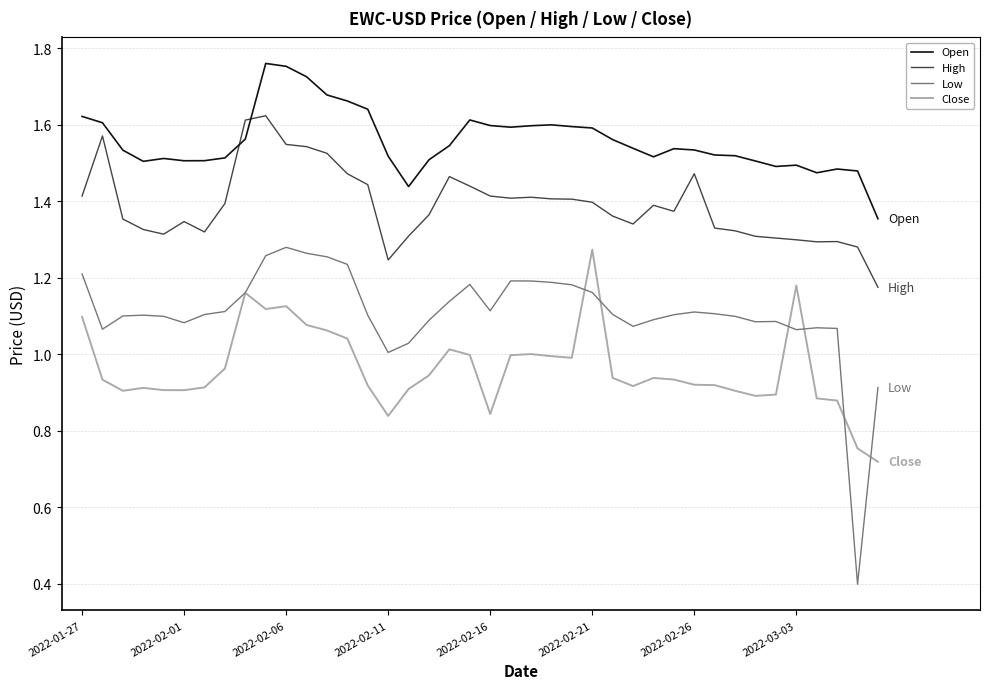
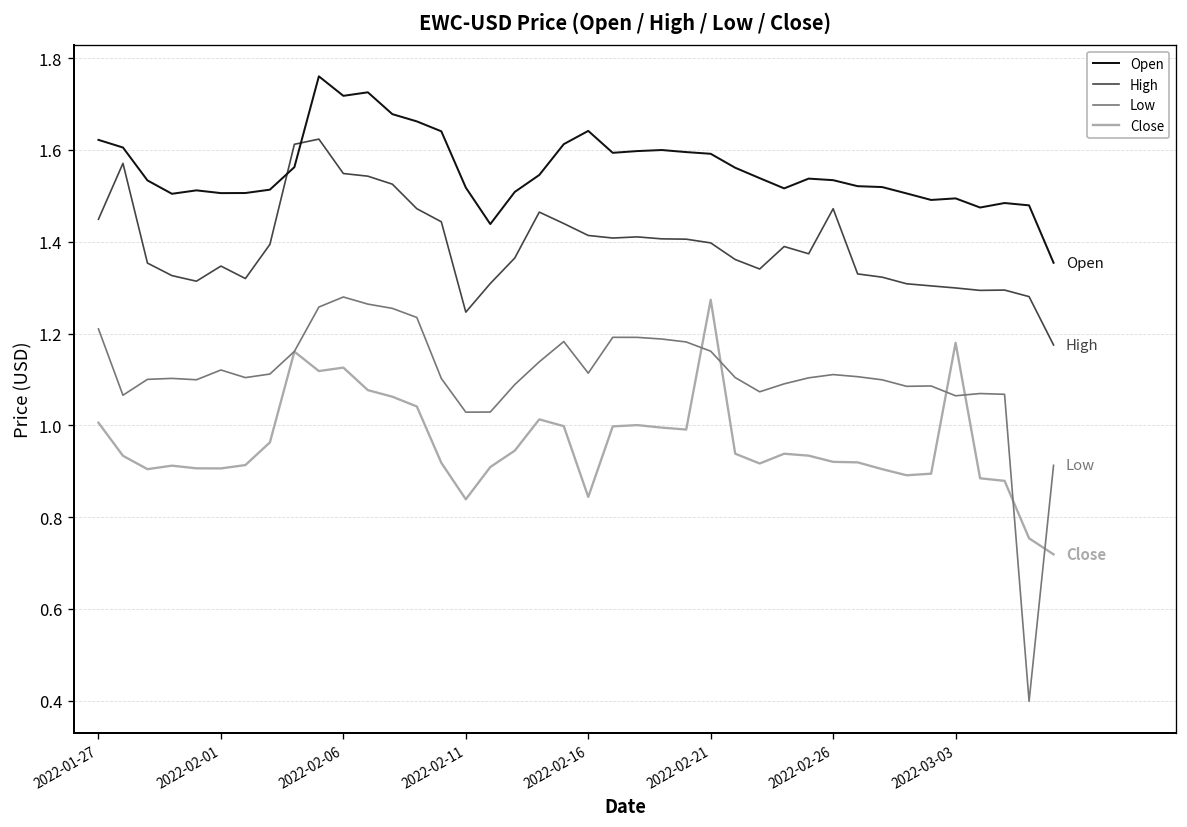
  {
    "Open": {
      "2022-01-27": 1.62,
      "2022-02-01": 1.51,
-     "2022-02-06": 1.75,
+     "2022-02-06": 1.72,
      "2022-02-11": 1.52,
-     "2022-02-16": 1.60,
+     "2022-02-16": 1.64,
      "2022-02-21": 1.59,
      "2022-02-26": 1.53,
      "2022-03-03": 1.49
    },
    "High": {
-     "2022-01-27": 1.41,
+     "2022-01-27": 1.45,
      "2022-02-01": 1.35,
      "2022-02-06": 1.55,
      "2022-02-11": 1.25,
      "2022-02-16": 1.41,
      "2022-02-21": 1.40,
      "2022-02-26": 1.47,
      "2022-03-03": 1.30
    },
    "Low": {
      "2022-01-27": 1.21,
-     "2022-02-01": 1.08,
+     "2022-02-01": 1.12,
      "2022-02-06": 1.28,
-     "2022-02-11": 1.00,
+     "2022-02-11": 1.03,
      "2022-02-16": 1.11,
      "2022-02-21": 1.16,
      "2022-02-26": 1.11,
      "2022-03-03": 1.06
    },
    "Close": {
-     "2022-01-27": 1.10,
+     "2022-01-27": 1.01,
      "2022-02-01": 0.91,
      "2022-02-06": 1.13,
      "2022-02-11": 0.84,
      "2022-02-16": 0.84,
      "2022-02-21": 1.27,
      "2022-02-26": 0.92,
      "2022-03-03": 1.18
    }
  }
